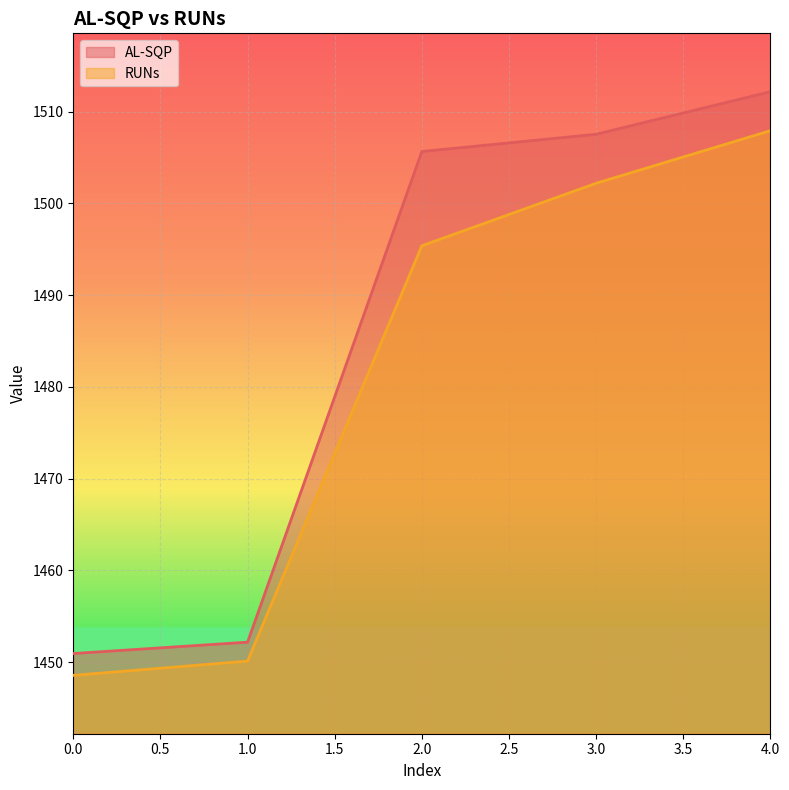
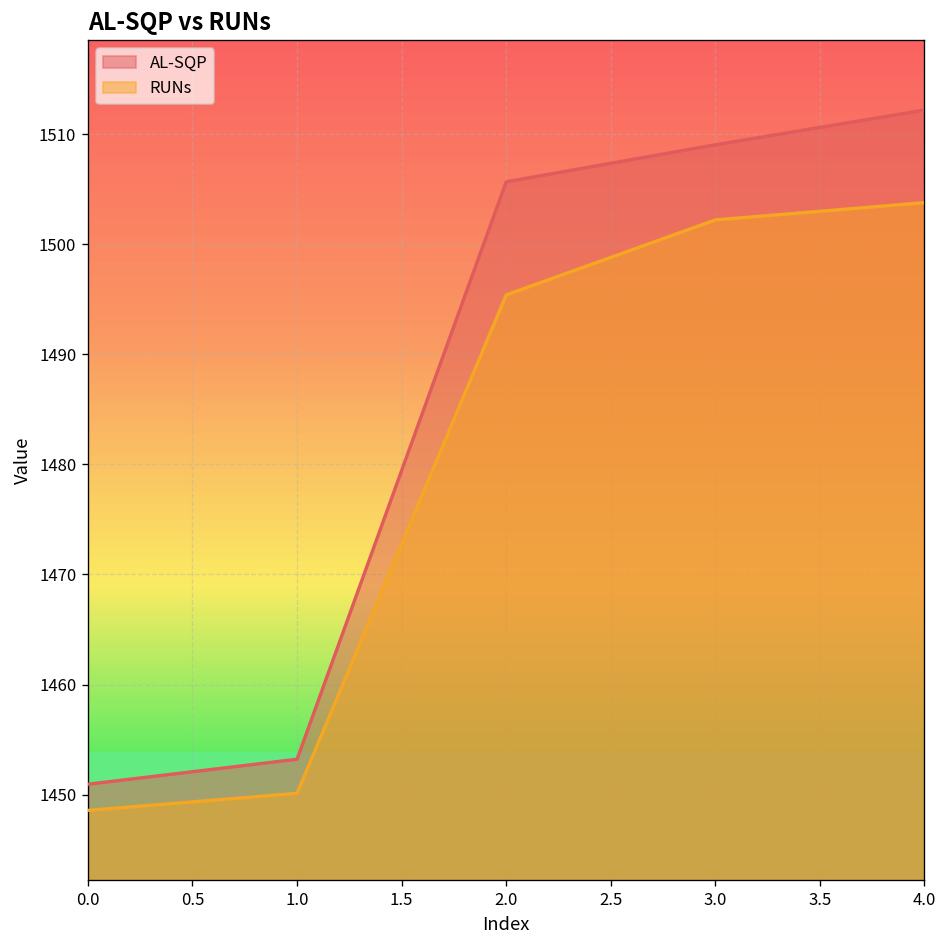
  {
    "AL-SQP": {
      "0.0": 1451,
-     "1.0": 1452,
+     "1.0": 1453,
      "2.0": 1506,
-     "3.0": 1508,
+     "3.0": 1509,
      "4.0": 1512
    },
    "RUNs": {
      "0.0": 1449,
      "1.0": 1450,
      "2.0": 1495,
      "3.0": 1502,
-     "4.0": 1508
+     "4.0": 1504
    }
  }
